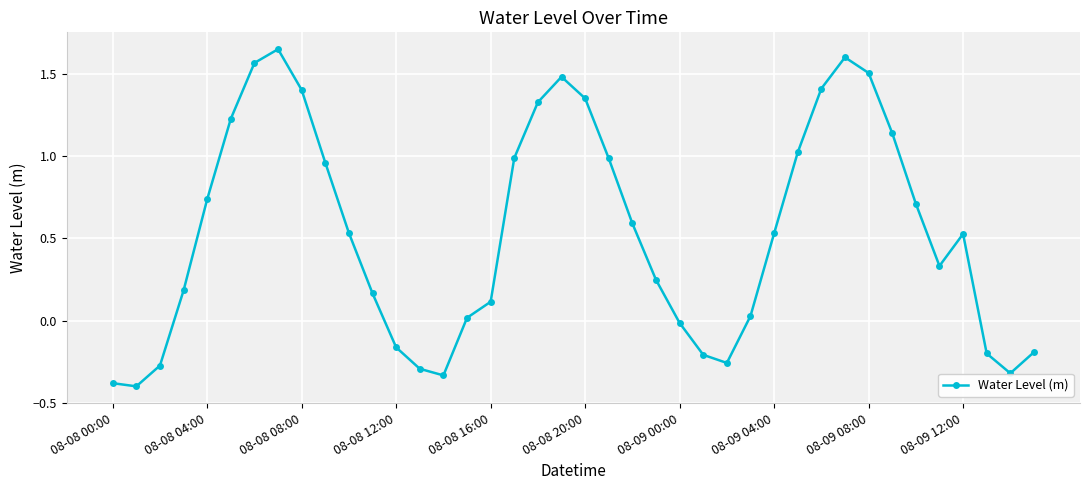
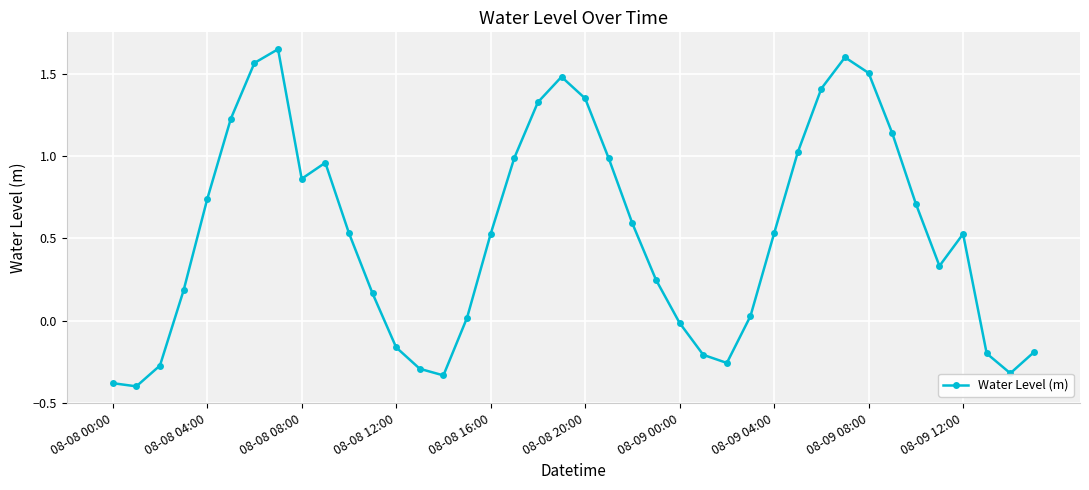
  {
    "08-08 00:00": -0.38,
    "08-08 04:00": 0.74,
-   "08-08 08:00": 1.41,
+   "08-08 08:00": 0.86,
    "08-08 12:00": -0.16,
-   "08-08 16:00": 0.11,
+   "08-08 16:00": 0.53,
    "08-08 20:00": 1.35,
    "08-09 00:00": -0.01,
    "08-09 04:00": 0.53,
    "08-09 08:00": 1.51,
    "08-09 12:00": 0.53
  }
